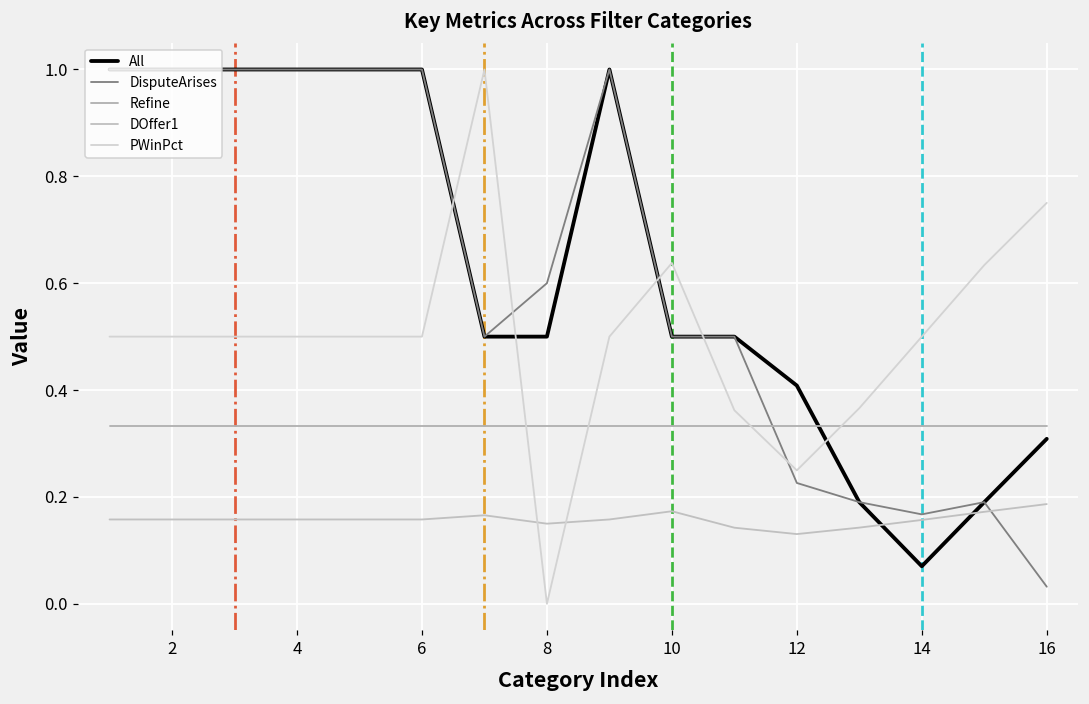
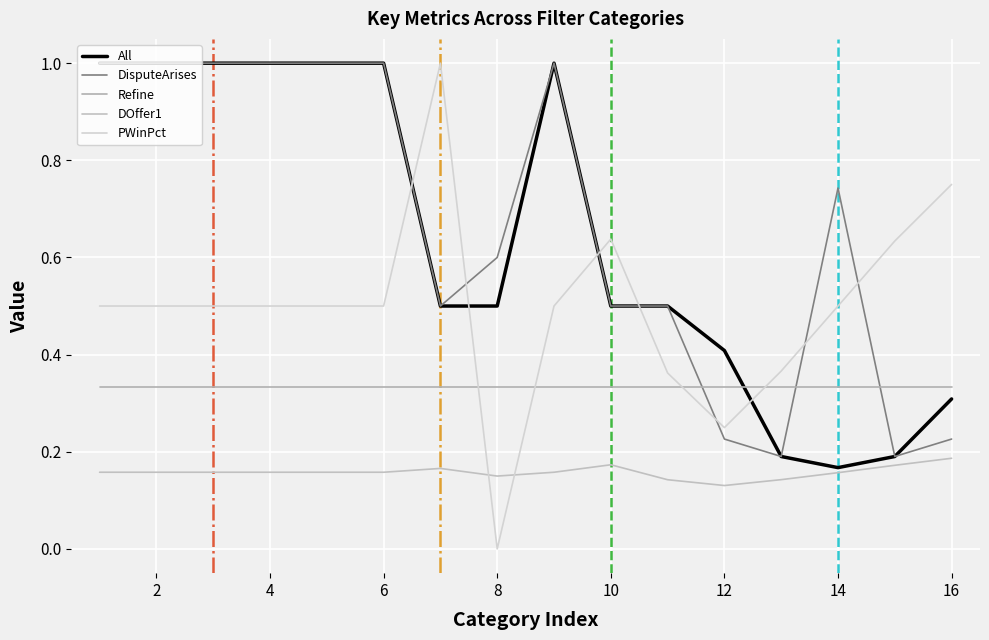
  {
    "All": {
      "8": 0.50,
      "12": 0.41,
-     "14": 0.07,
+     "14": 0.17,
      "16": 0.31
    },
    "DisputeArises": {
      "8": 0.60,
      "12": 0.23,
-     "14": 0.17,
-     "16": 0.03
+     "14": 0.74,
+     "16": 0.23
    }
  }
